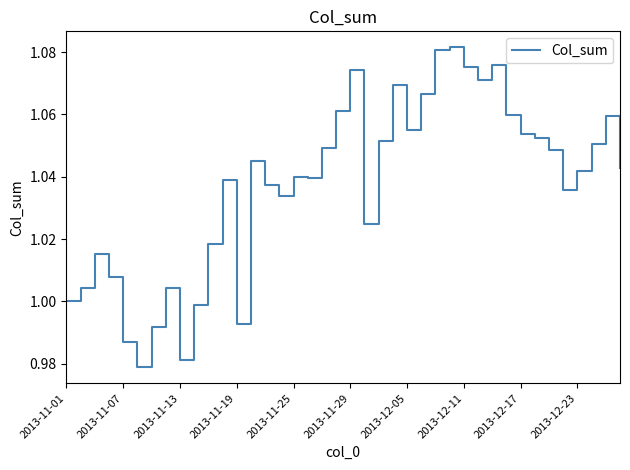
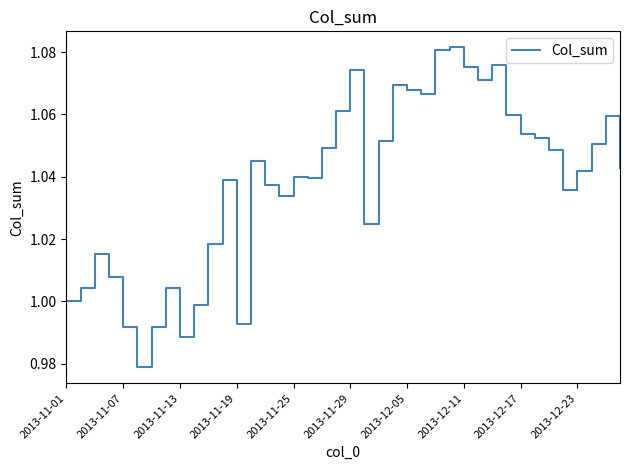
  {
    "2013-11-01": 1.000,
-   "2013-11-07": 0.987,
-   "2013-11-13": 0.981,
+   "2013-11-07": 0.992,
+   "2013-11-13": 0.989,
    "2013-11-19": 0.993,
    "2013-11-25": 1.040,
    "2013-11-29": 1.074,
-   "2013-12-05": 1.055,
+   "2013-12-05": 1.068,
    "2013-12-11": 1.075,
    "2013-12-17": 1.054,
    "2013-12-23": 1.042
  }
